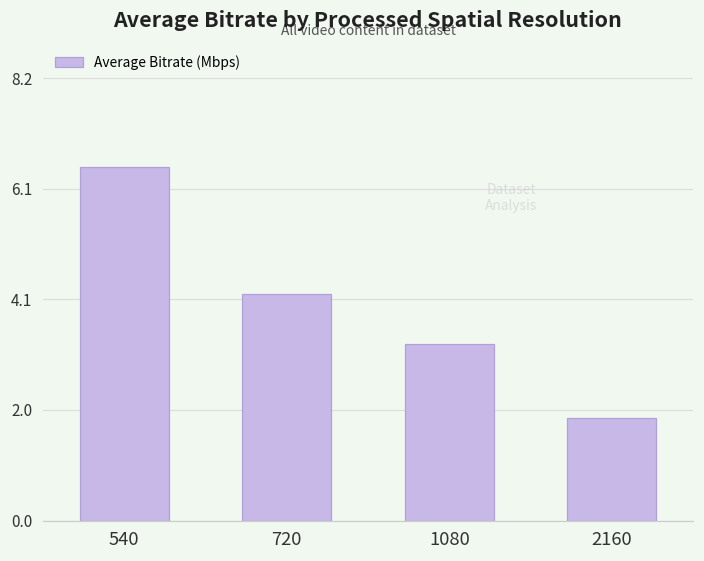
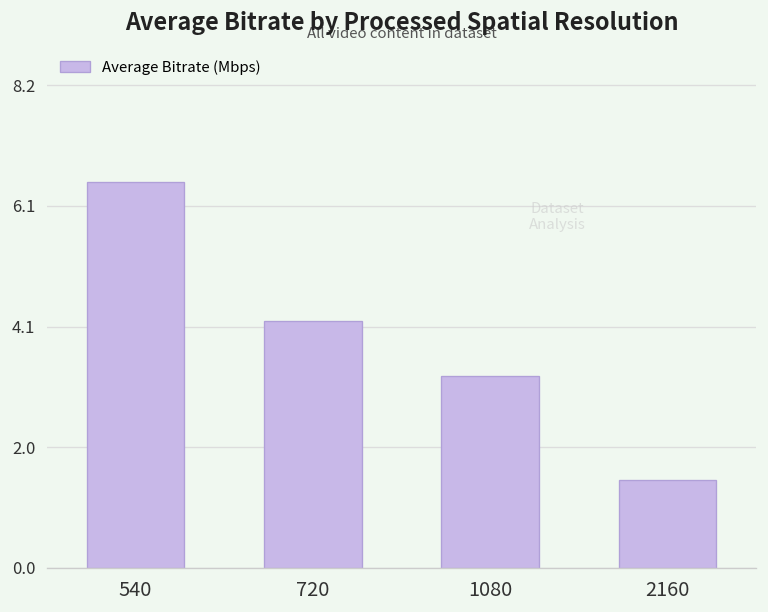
  {
    "540": 6.5,
    "720": 4.2,
    "1080": 3.3,
-   "2160": 1.9
+   "2160": 1.5
  }
